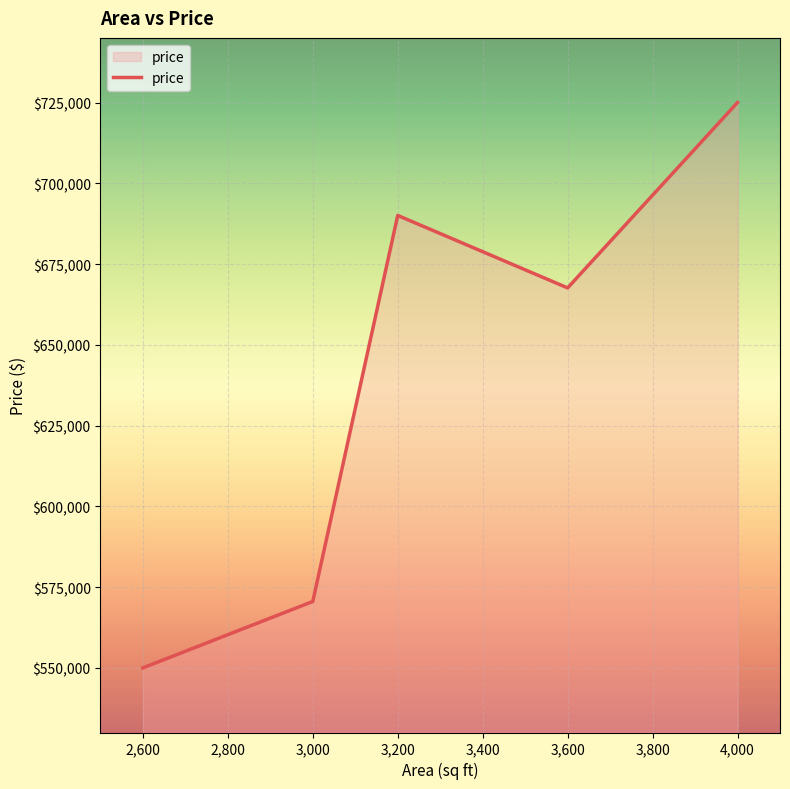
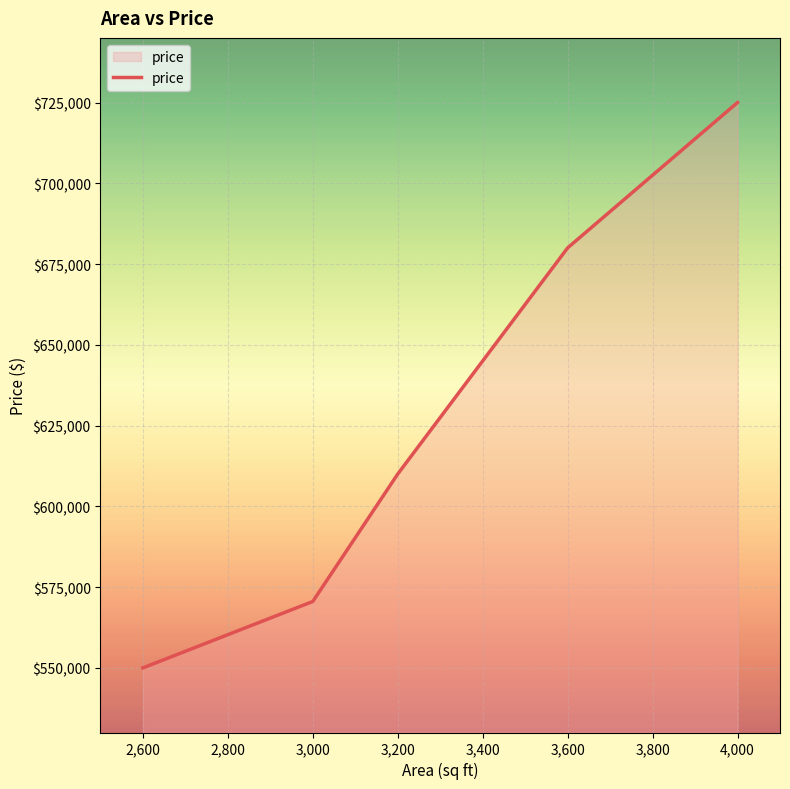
  {
    "2,600": "$550,000",
    "3,000": "$571,000",
-   "3,200": "$690,000",
-   "3,600": "$668,000",
+   "3,200": "$610,000",
+   "3,600": "$680,000",
    "4,000": "$725,000"
  }
